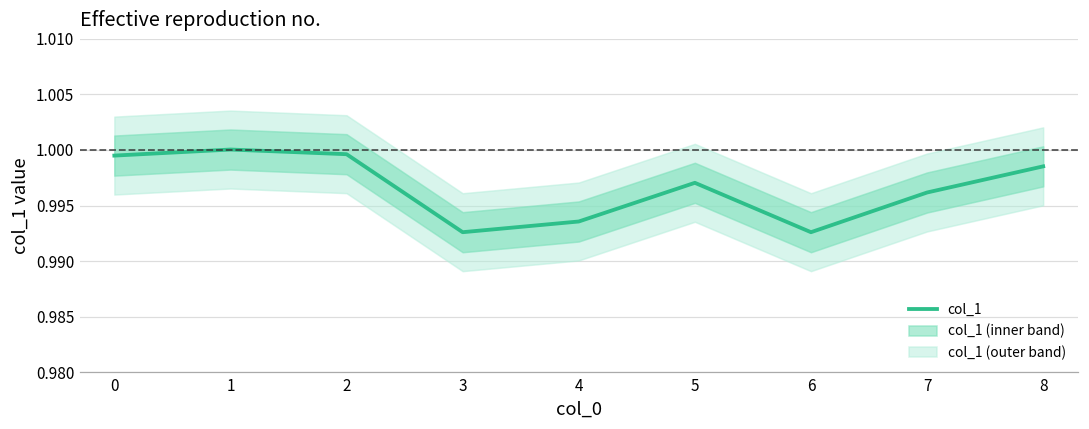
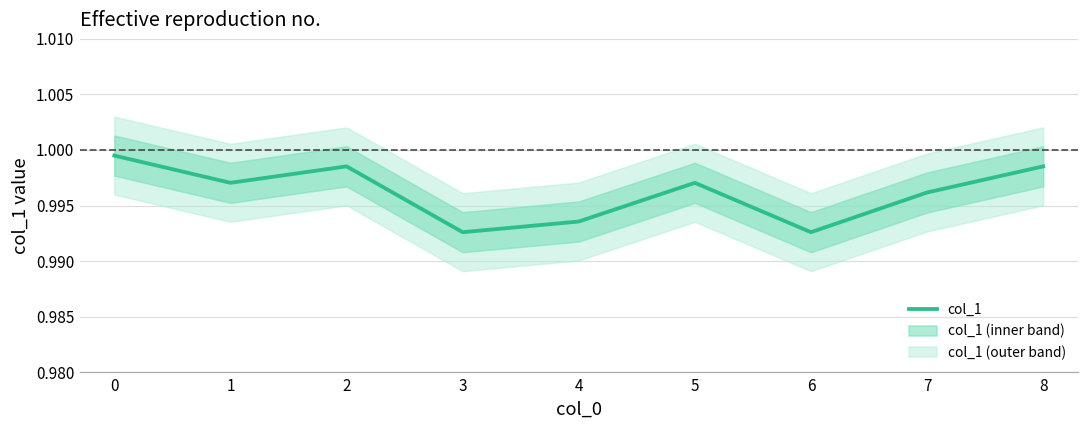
  {
    "col_1": {
      "0": 0.9995,
-     "1": 1.0000,
-     "2": 0.9996,
+     "1": 0.9970,
+     "2": 0.9985,
      "3": 0.9926,
      "4": 0.9936,
      "5": 0.9970,
      "6": 0.9926,
      "7": 0.9962,
      "8": 0.9985
    }
  }
